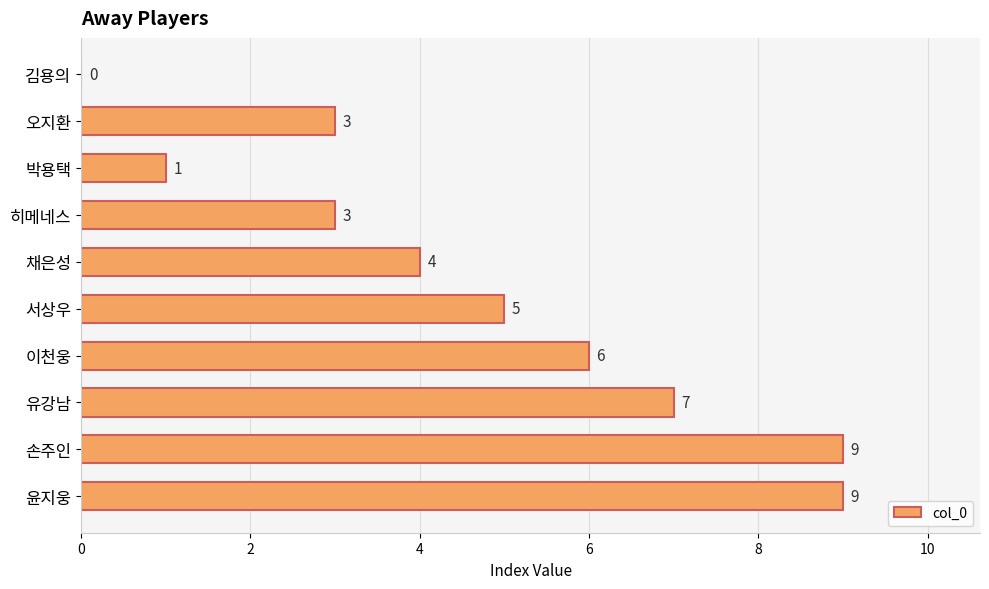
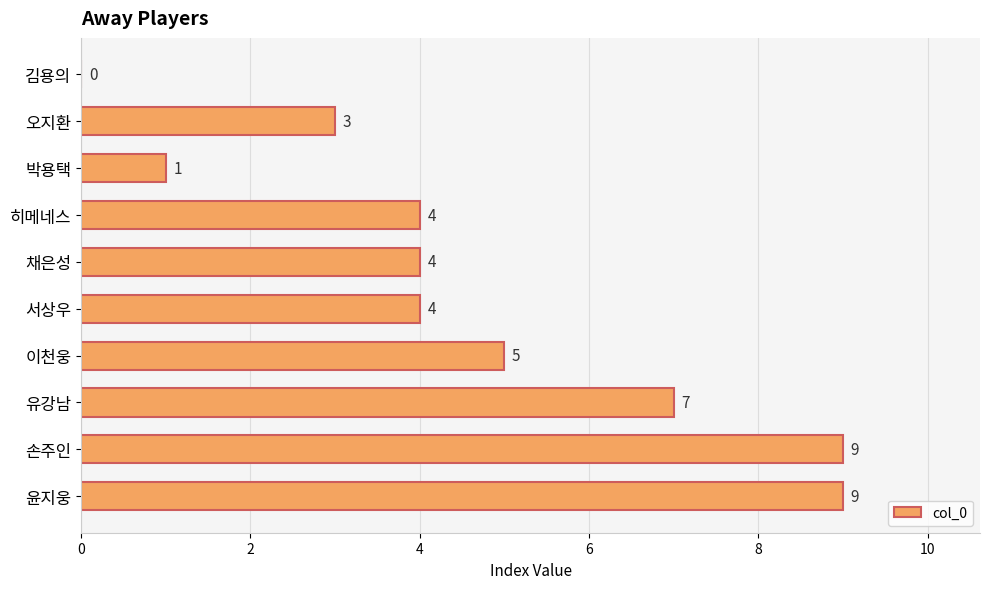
  {
    "김용의": 0,
    "오지환": 3,
    "박용택": 1,
-   "히메네스": 3,
+   "히메네스": 4,
    "채은성": 4,
-   "서상우": 5,
-   "이천웅": 6,
+   "서상우": 4,
+   "이천웅": 5,
    "유강남": 7,
    "손주인": 9,
    "윤지웅": 9
  }
